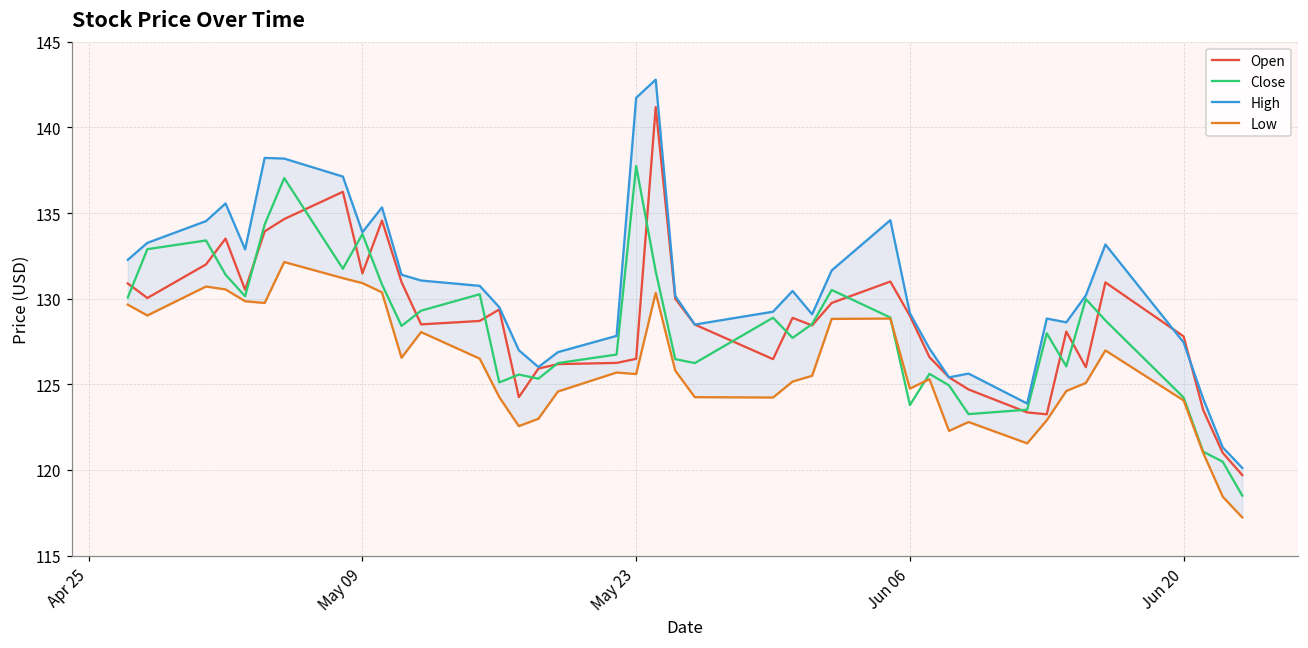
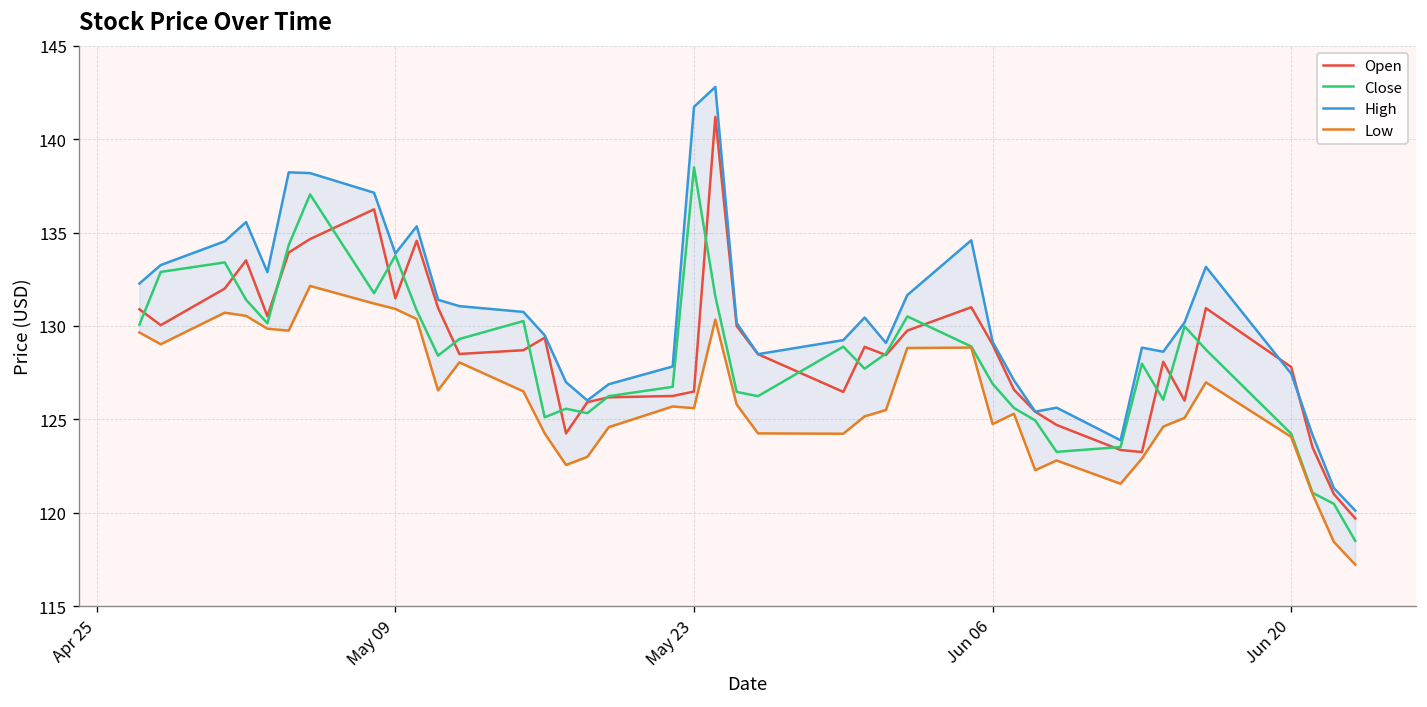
  {
    "Close": {
-     "May 23": 137.8,
-     "Jun 06": 123.8,
+     "May 23": 138.5,
+     "Jun 06": 126.9,
      "Jun 20": 124.2
    },
    "High": {
      "May 23": 141.7,
      "Jun 20": 127.4
    }
  }
